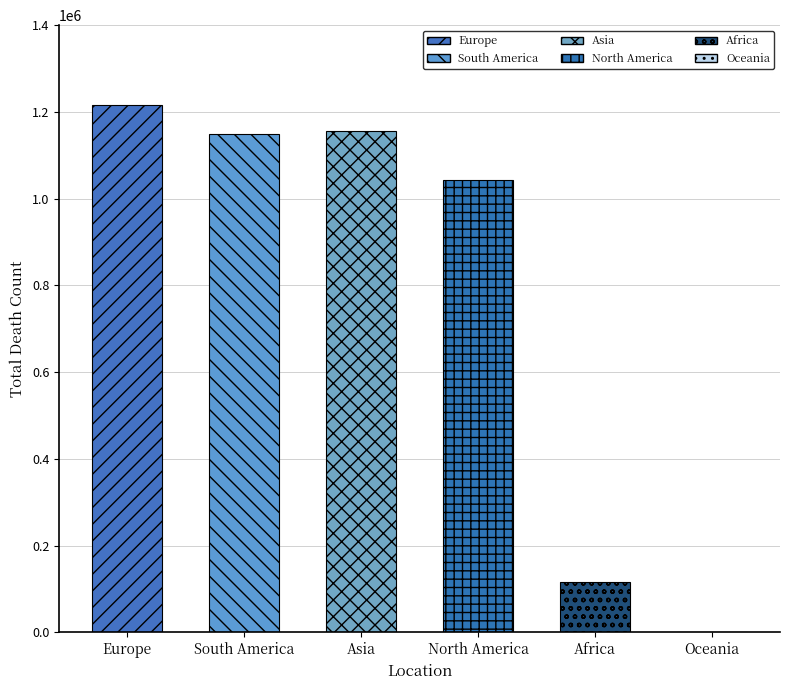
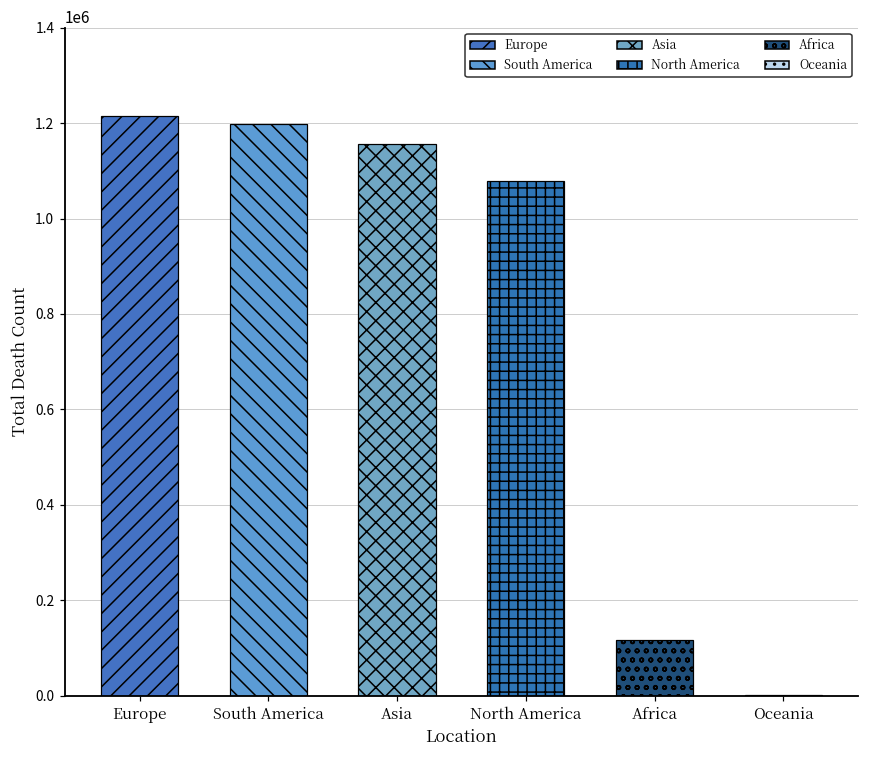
  {
    "Europe": 1220000,
-   "South America": 1150000,
+   "South America": 1200000,
    "Asia": 1160000,
-   "North America": 1040000,
+   "North America": 1080000,
    "Africa": 120000
  }
